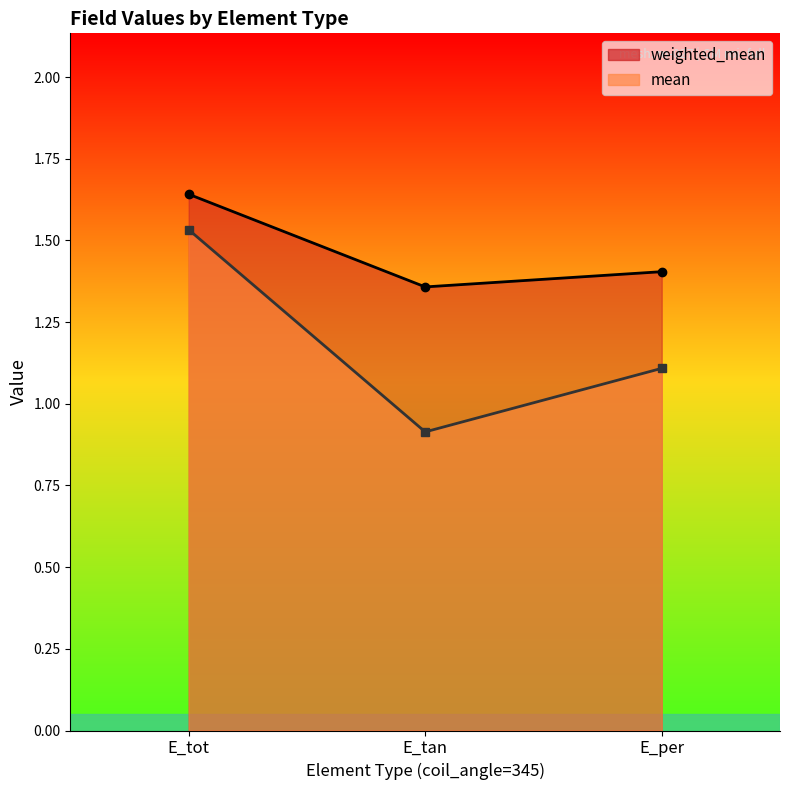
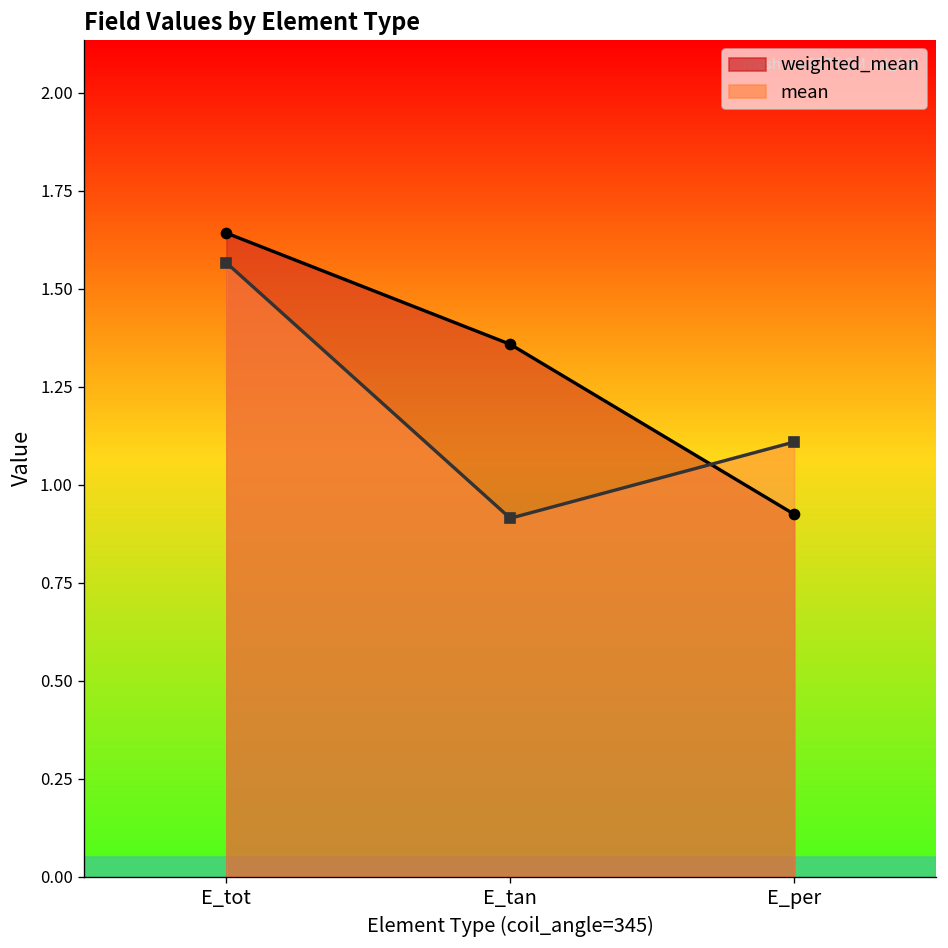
  {
    "weighted_mean": {
      "E_tot": 1.64,
      "E_tan": 1.36,
-     "E_per": 1.40
+     "E_per": 0.92
    },
    "mean": {
-     "E_tot": 1.53,
+     "E_tot": 1.57,
      "E_tan": 0.91,
      "E_per": 1.11
    }
  }
